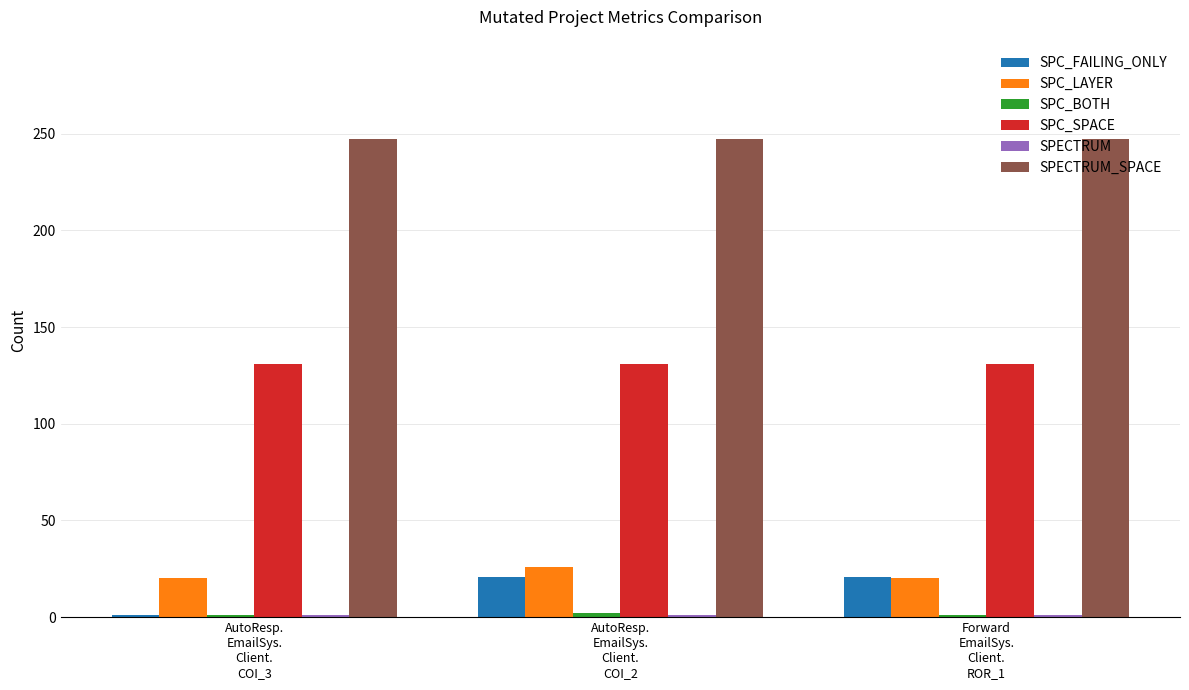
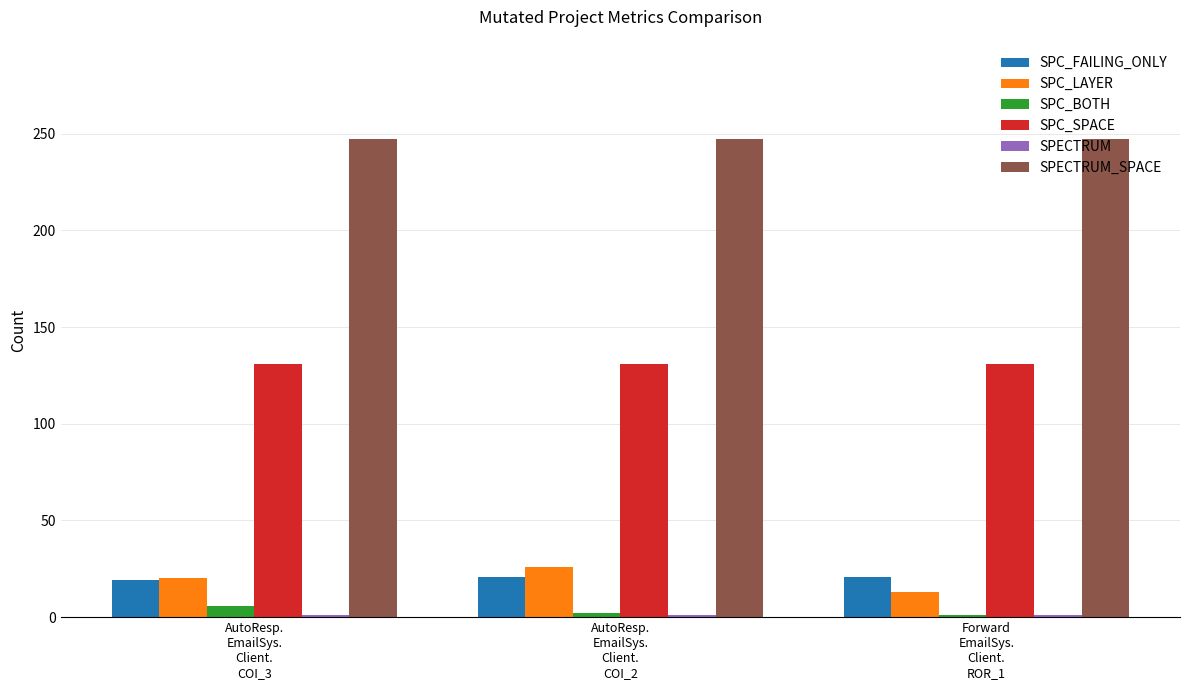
  {
    "SPC_FAILING_ONLY": {
-     "AutoResp. EmailSys. Client. COI_3": 1,
+     "AutoResp. EmailSys. Client. COI_3": 19,
      "AutoResp. EmailSys. Client. COI_2": 21,
      "Forward EmailSys. Client. ROR_1": 21
    },
    "SPC_LAYER": {
      "AutoResp. EmailSys. Client. COI_3": 20,
      "AutoResp. EmailSys. Client. COI_2": 26,
-     "Forward EmailSys. Client. ROR_1": 20
+     "Forward EmailSys. Client. ROR_1": 13
    },
    "SPC_BOTH": {
-     "AutoResp. EmailSys. Client. COI_3": 1,
+     "AutoResp. EmailSys. Client. COI_3": 6,
      "AutoResp. EmailSys. Client. COI_2": 2
    },
    "SPC_SPACE": {
      "AutoResp. EmailSys. Client. COI_3": 131,
      "AutoResp. EmailSys. Client. COI_2": 131,
      "Forward EmailSys. Client. ROR_1": 131
    },
    "SPECTRUM_SPACE": {
      "AutoResp. EmailSys. Client. COI_3": 247,
      "AutoResp. EmailSys. Client. COI_2": 247,
      "Forward EmailSys. Client. ROR_1": 247
    }
  }
